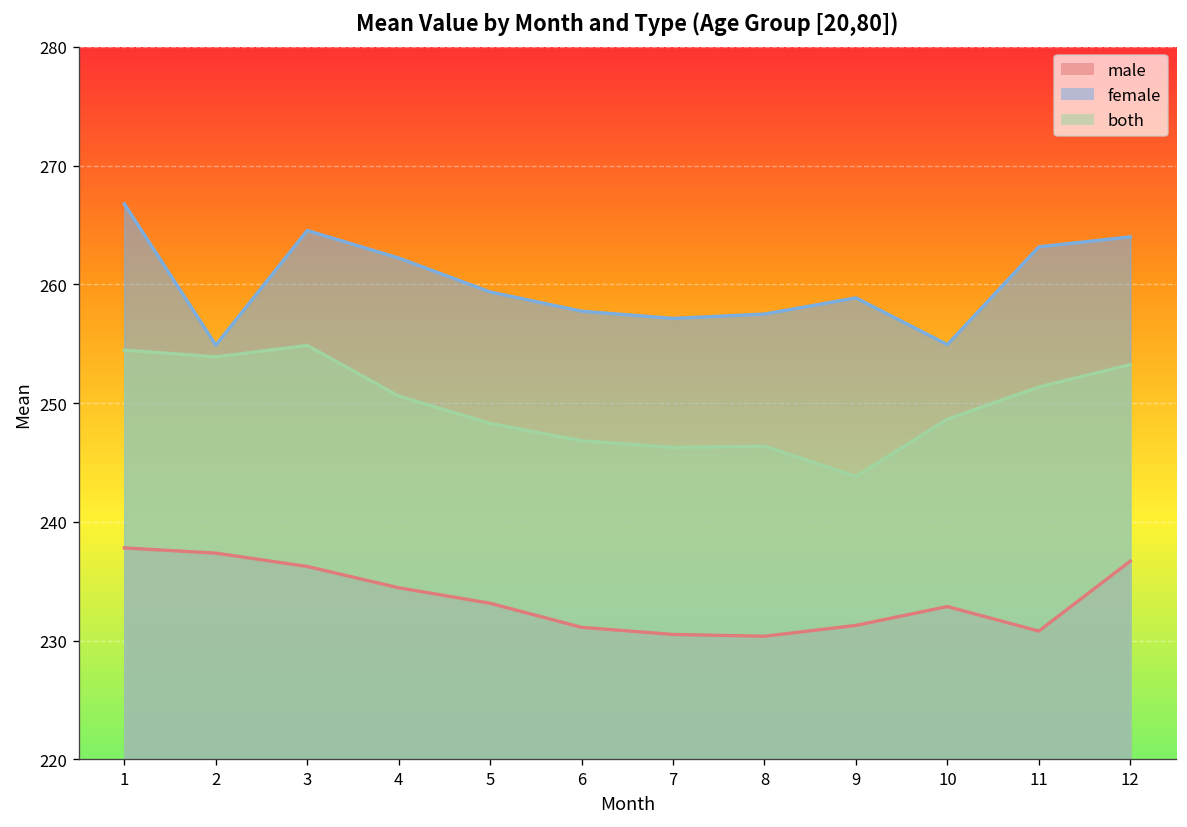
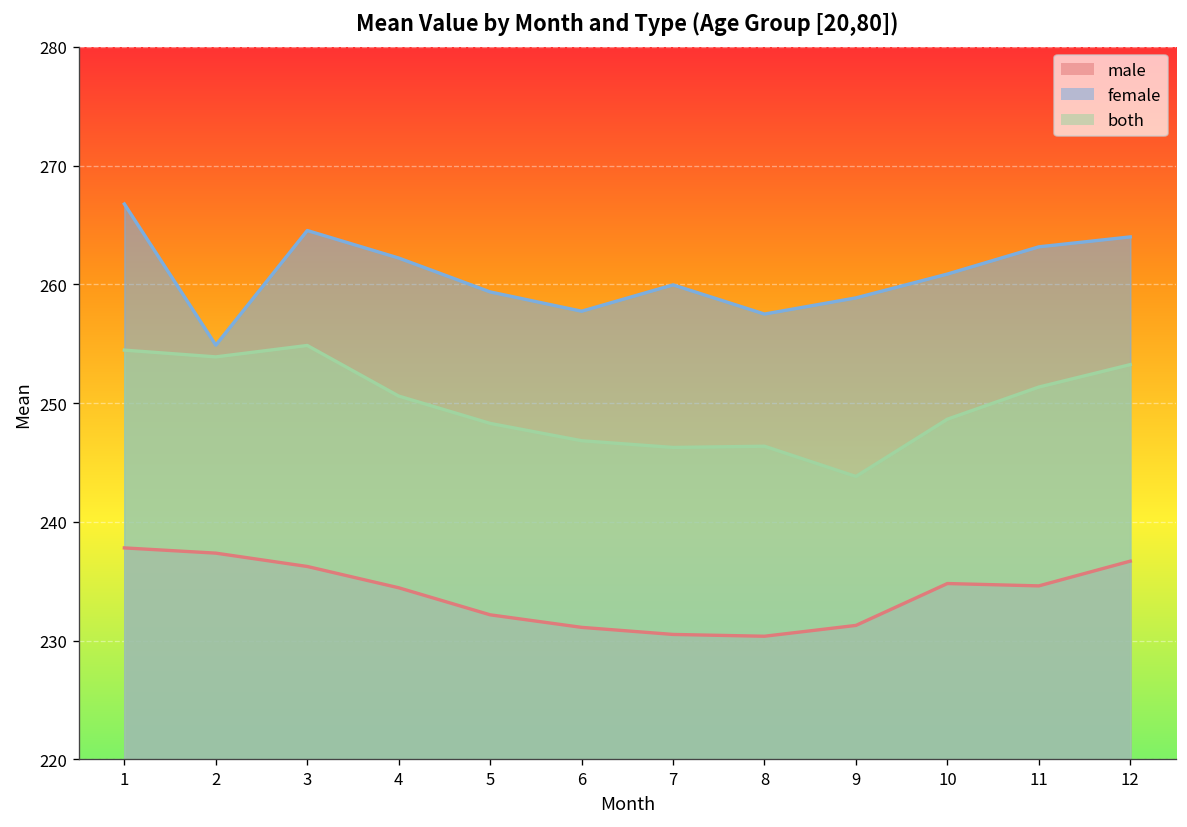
  {
    "male": {
      "1": 238,
      "2": 237,
      "3": 236,
      "4": 234,
-     "5": 233,
+     "5": 232,
      "6": 231,
      "7": 231,
      "8": 230,
      "9": 231,
-     "10": 233,
-     "11": 231,
+     "10": 235,
+     "11": 235,
      "12": 237
    },
    "female": {
      "1": 267,
      "2": 255,
      "3": 265,
      "4": 262,
      "5": 259,
      "6": 258,
-     "7": 257,
+     "7": 260,
      "8": 258,
      "9": 259,
-     "10": 255,
+     "10": 261,
      "11": 263,
      "12": 264
    },
    "both": {
      "1": 254,
      "2": 254,
      "3": 255,
      "4": 251,
      "5": 248,
      "6": 247,
      "7": 246,
      "8": 246,
      "9": 244,
      "10": 249,
      "11": 251,
      "12": 253
    }
  }
